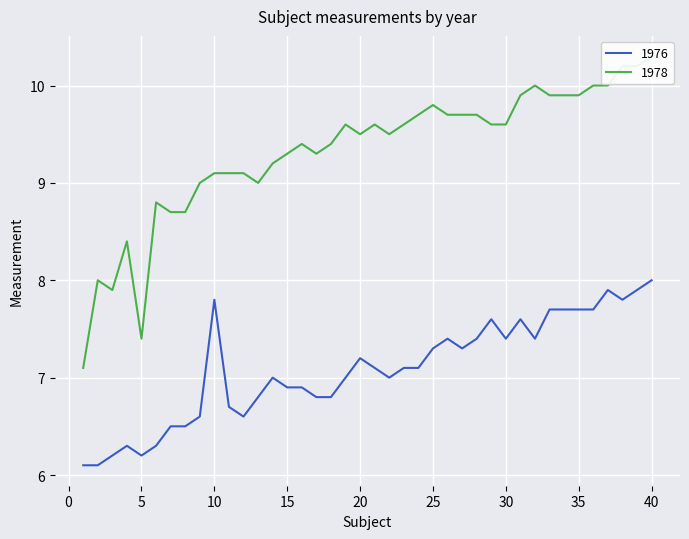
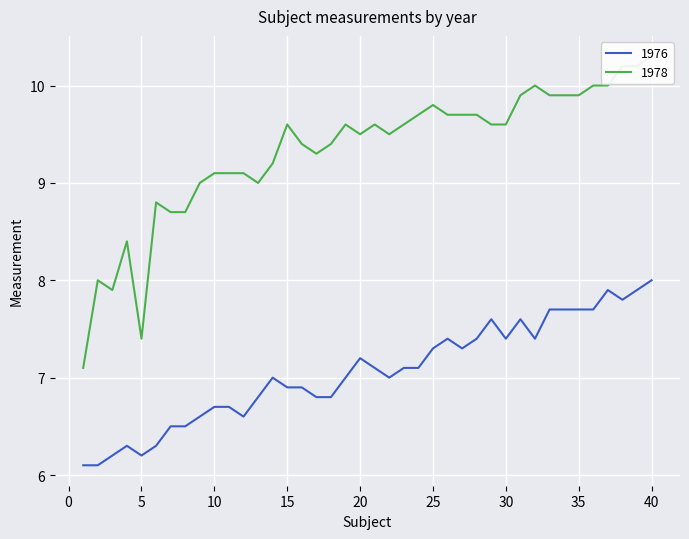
  {
    "1976": {
      "5": 6.2,
-     "10": 7.8,
+     "10": 6.7,
      "15": 6.9,
      "20": 7.2,
      "25": 7.3,
      "30": 7.4,
      "35": 7.7,
      "40": 8.0
    },
    "1978": {
      "5": 7.4,
      "10": 9.1,
-     "15": 9.3,
+     "15": 9.6,
      "20": 9.5,
      "25": 9.8,
      "30": 9.6,
      "35": 9.9
    }
  }
